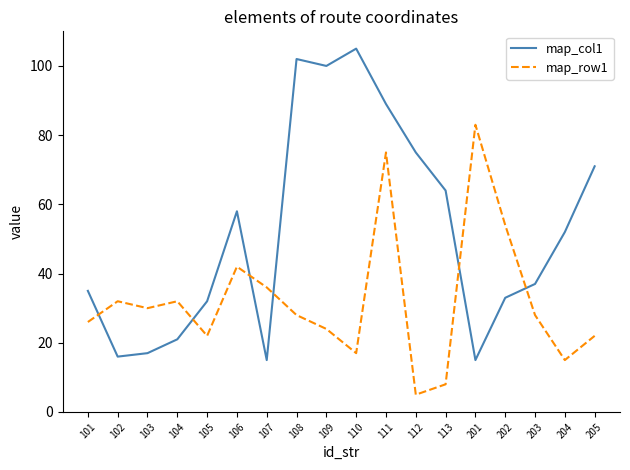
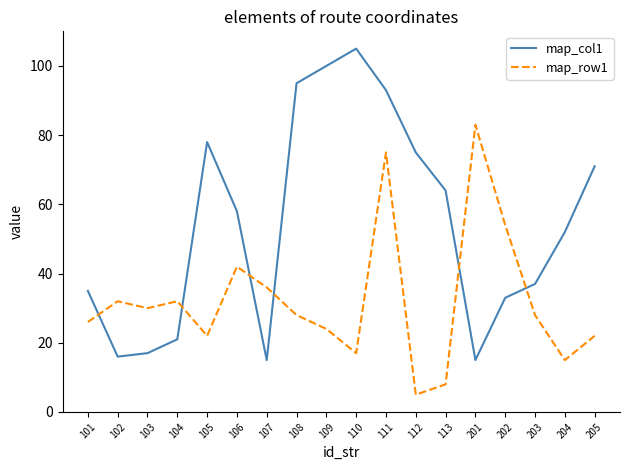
  {
    "map_col1": {
      "101": 35,
      "102": 16,
      "103": 17,
      "104": 21,
-     "105": 32,
+     "105": 78,
      "106": 58,
      "107": 15,
-     "108": 102,
+     "108": 95,
      "109": 100,
      "110": 105,
-     "111": 89,
+     "111": 93,
      "112": 75,
      "113": 64,
      "201": 15,
      "202": 33,
      "203": 37,
      "204": 52,
      "205": 71
    },
    "map_row1": {
      "101": 26,
      "102": 32,
      "103": 30,
      "104": 32,
      "105": 22,
      "106": 42,
      "107": 36,
      "108": 28,
      "109": 24,
      "110": 17,
      "111": 75,
      "112": 5,
      "113": 8,
      "201": 83,
      "202": 54,
      "203": 28,
      "204": 15,
      "205": 22
    }
  }
